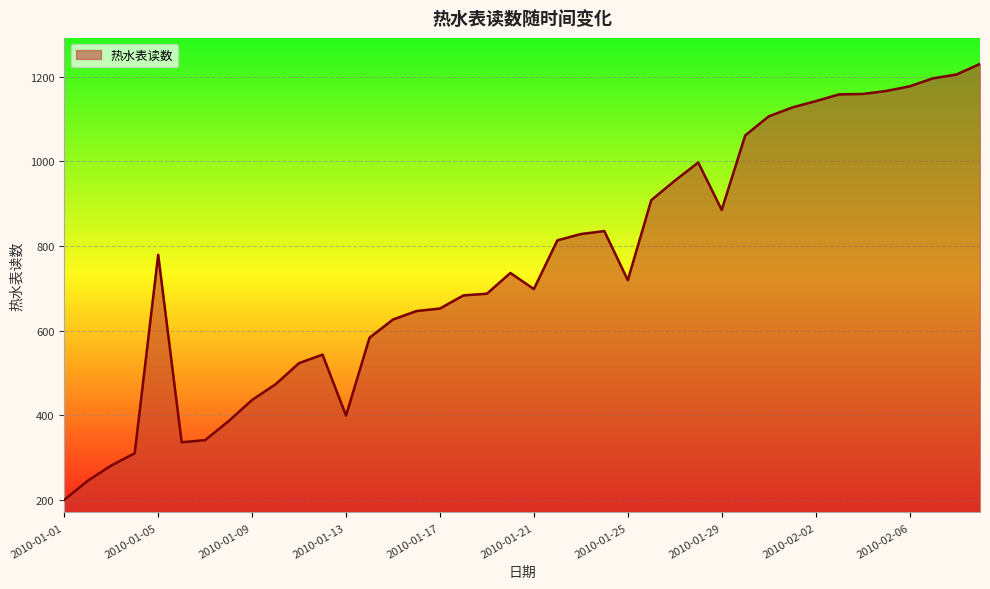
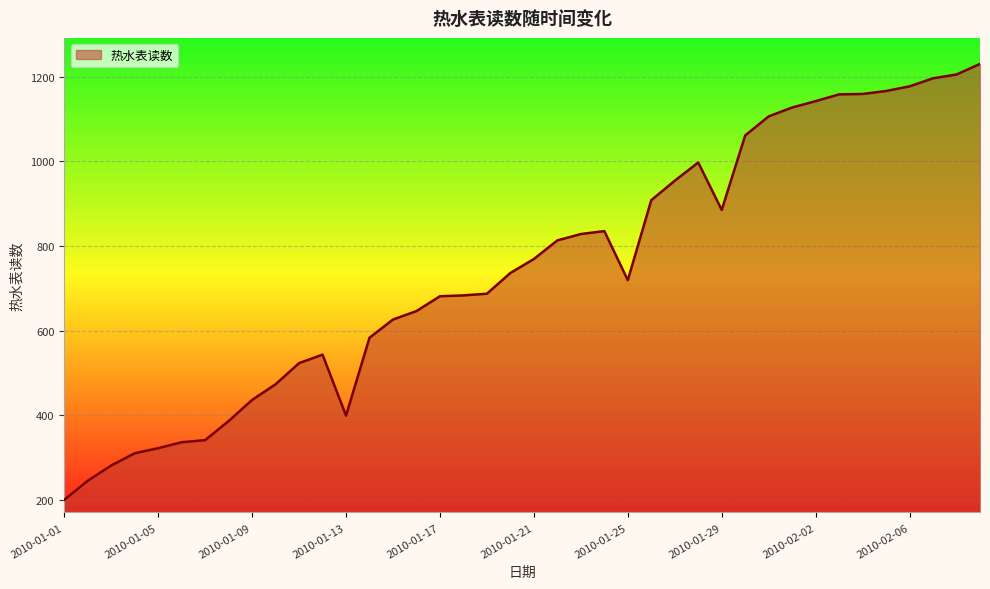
  {
    "2010-01-01": 200,
-   "2010-01-05": 780,
+   "2010-01-05": 320,
    "2010-01-09": 440,
    "2010-01-13": 400,
-   "2010-01-17": 650,
-   "2010-01-21": 700,
+   "2010-01-17": 680,
+   "2010-01-21": 770,
    "2010-01-25": 720,
    "2010-01-29": 890,
    "2010-02-02": 1140,
    "2010-02-06": 1180
  }
